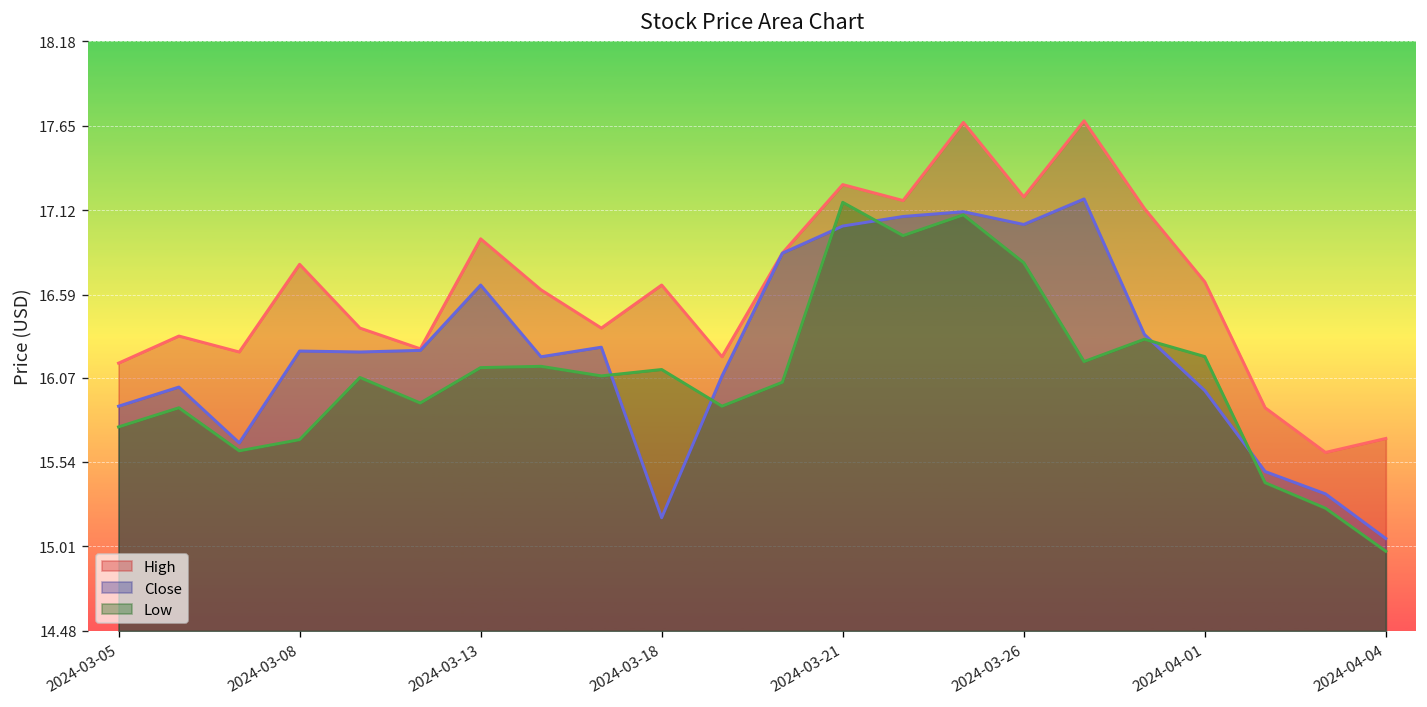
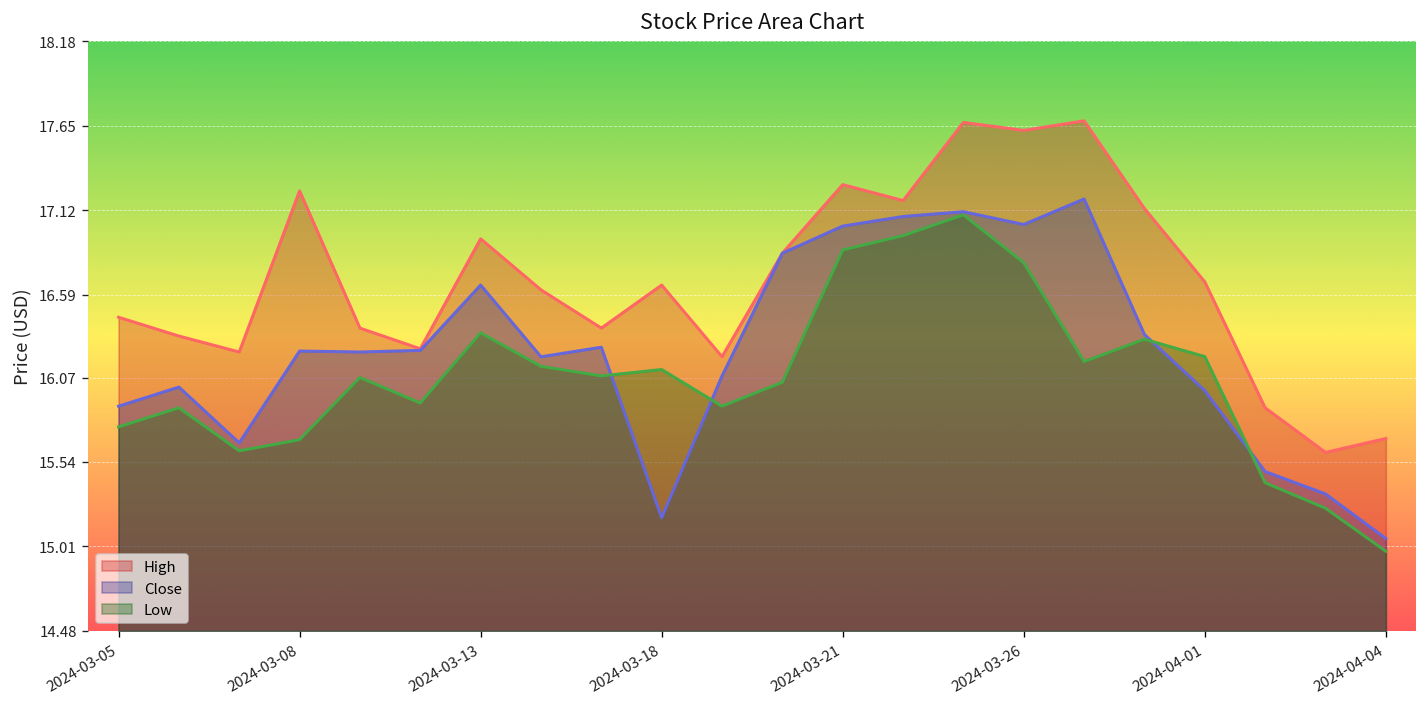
  {
    "High": {
-     "2024-03-05": 16.16,
-     "2024-03-08": 16.78,
+     "2024-03-05": 16.45,
+     "2024-03-08": 17.24,
      "2024-03-13": 16.94,
      "2024-03-18": 16.65,
      "2024-03-21": 17.28,
-     "2024-03-26": 17.20,
+     "2024-03-26": 17.62,
      "2024-04-01": 16.67,
      "2024-04-04": 15.69
    },
    "Close": {
      "2024-03-05": 15.89,
      "2024-03-08": 16.24,
      "2024-03-13": 16.65,
      "2024-03-18": 15.19,
      "2024-03-21": 17.02,
      "2024-03-26": 17.03,
      "2024-04-01": 15.99,
      "2024-04-04": 15.06
    },
    "Low": {
      "2024-03-05": 15.76,
      "2024-03-08": 15.68,
-     "2024-03-13": 16.13,
+     "2024-03-13": 16.35,
      "2024-03-18": 16.12,
-     "2024-03-21": 17.17,
+     "2024-03-21": 16.87,
      "2024-03-26": 16.79,
      "2024-04-01": 16.20,
      "2024-04-04": 14.98
    }
  }
